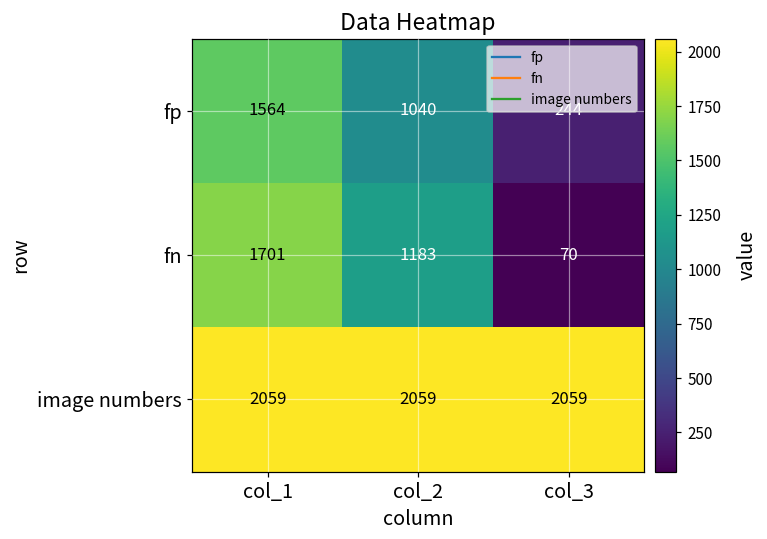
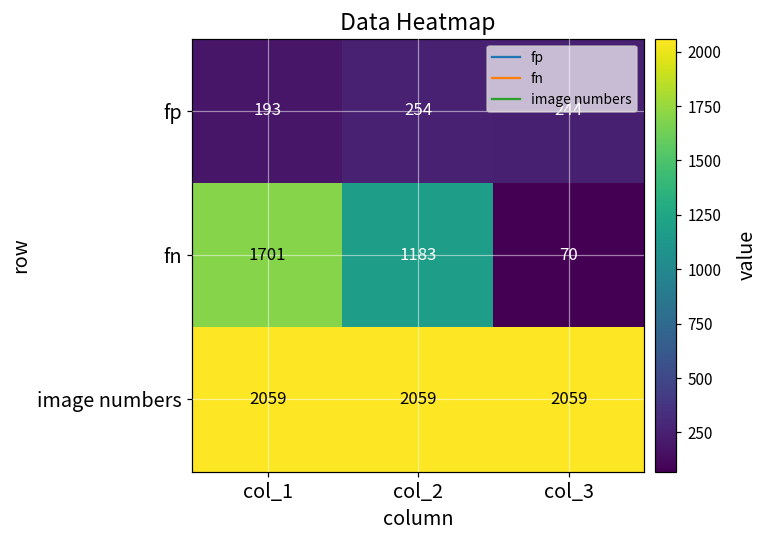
  {
    "fp": {
-     "col_1": 1564,
-     "col_2": 1040
+     "col_1": 193,
+     "col_2": 254
    },
    "fn": {
      "col_1": 1701,
      "col_2": 1183,
      "col_3": 70
    },
    "image numbers": {
      "col_1": 2059,
      "col_2": 2059,
      "col_3": 2059
    }
  }
